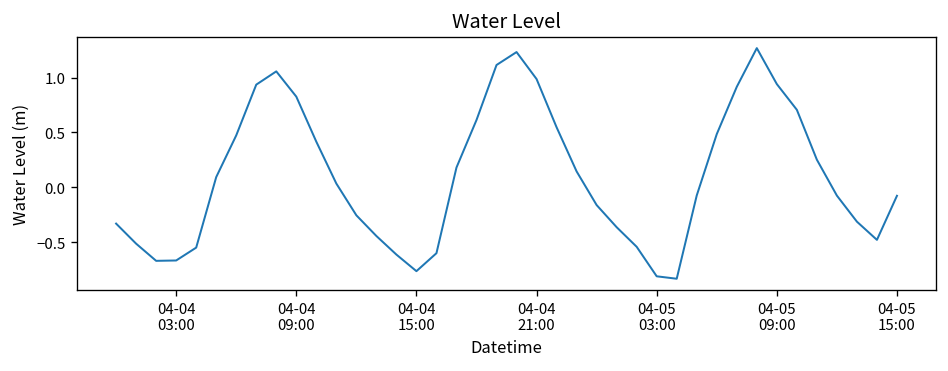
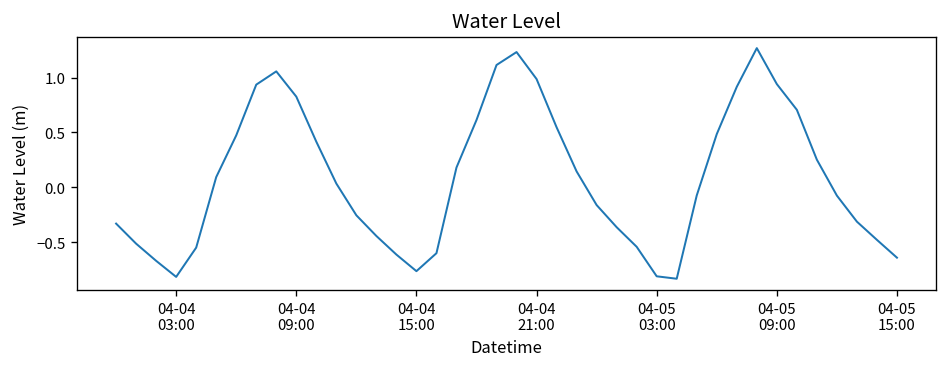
  {
-   "04-04 03:00": -0.7,
+   "04-04 03:00": -0.8,
    "04-04 09:00": 0.8,
    "04-04 15:00": -0.8,
    "04-04 21:00": 1.0,
    "04-05 03:00": -0.8,
    "04-05 09:00": 0.9,
-   "04-05 15:00": -0.1
+   "04-05 15:00": -0.6
  }
